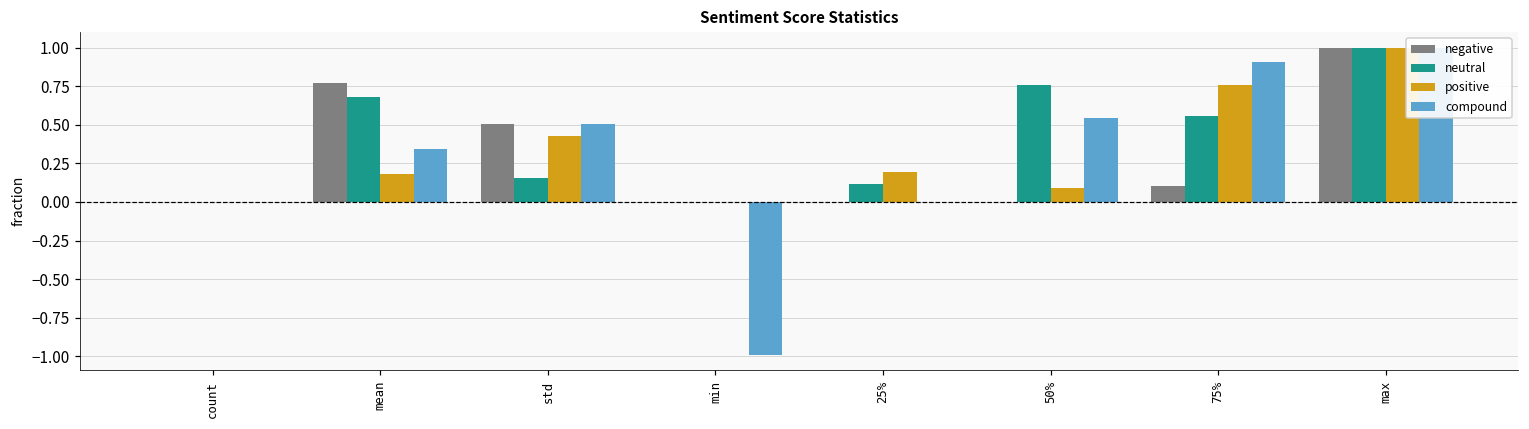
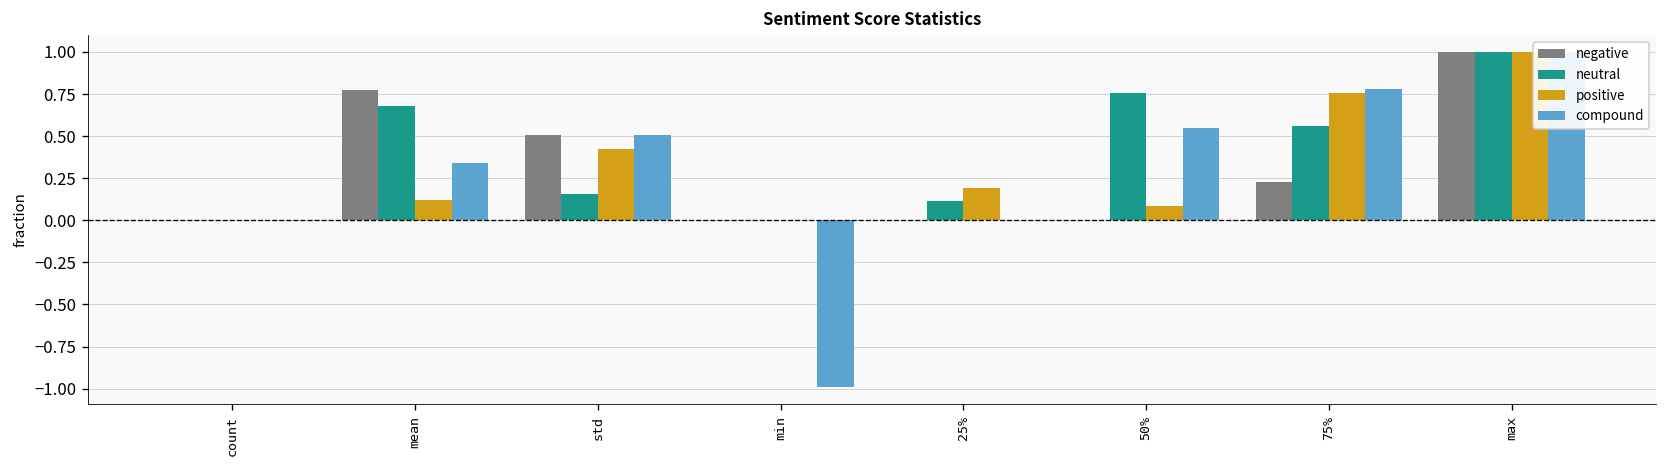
  {
    "negative": {
      "count": 0.00,
      "mean": 0.77,
      "std": 0.51,
      "min": 0.00,
      "25%": 0.00,
      "50%": 0.00,
-     "75%": 0.11,
+     "75%": 0.23,
      "max": 1.00
    },
    "neutral": {
      "count": 0.00,
      "mean": 0.68,
      "std": 0.16,
      "min": 0.00,
      "25%": 0.12,
      "50%": 0.76,
      "75%": 0.56,
      "max": 1.00
    },
    "positive": {
      "count": 0.00,
-     "mean": 0.18,
+     "mean": 0.12,
      "std": 0.43,
      "min": 0.00,
      "25%": 0.19,
      "50%": 0.09,
      "75%": 0.76,
      "max": 1.00
    },
    "compound": {
      "count": 0.00,
      "mean": 0.34,
      "std": 0.51,
      "min": -0.99,
      "25%": 0.00,
      "50%": 0.55,
-     "75%": 0.91
+     "75%": 0.78
    }
  }
